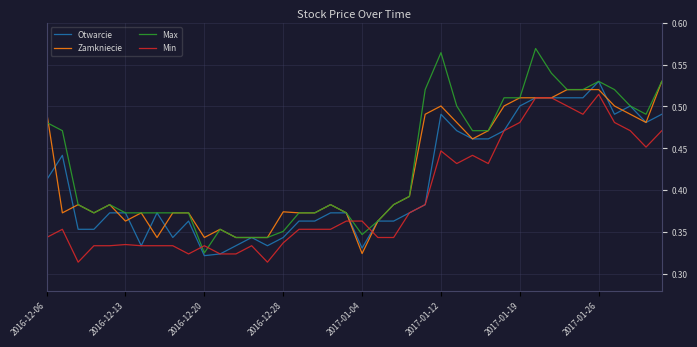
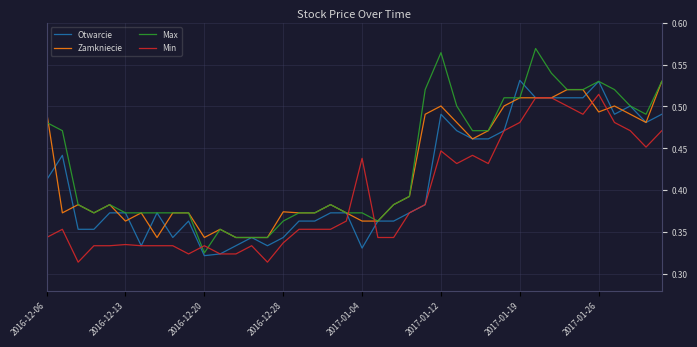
  {
    "Otwarcie": {
      "2016-12-06": 0.41,
      "2016-12-20": 0.32,
      "2016-12-28": 0.34,
      "2017-01-04": 0.33,
      "2017-01-12": 0.49,
-     "2017-01-19": 0.50
+     "2017-01-19": 0.53
    },
    "Zamkniecie": {
      "2016-12-06": 0.49,
      "2016-12-13": 0.36,
      "2016-12-20": 0.34,
      "2016-12-28": 0.37,
-     "2017-01-04": 0.32,
+     "2017-01-04": 0.36,
      "2017-01-12": 0.50,
-     "2017-01-26": 0.52
+     "2017-01-26": 0.49
    },
    "Max": {
      "2016-12-06": 0.48,
      "2016-12-20": 0.33,
-     "2016-12-28": 0.35,
-     "2017-01-04": 0.35,
+     "2016-12-28": 0.36,
+     "2017-01-04": 0.37,
      "2017-01-12": 0.56
    },
    "Min": {
      "2016-12-06": 0.34,
      "2016-12-13": 0.34,
      "2016-12-20": 0.33,
      "2016-12-28": 0.34,
-     "2017-01-04": 0.36,
+     "2017-01-04": 0.44,
      "2017-01-12": 0.45,
      "2017-01-19": 0.48,
      "2017-01-26": 0.51
    }
  }
